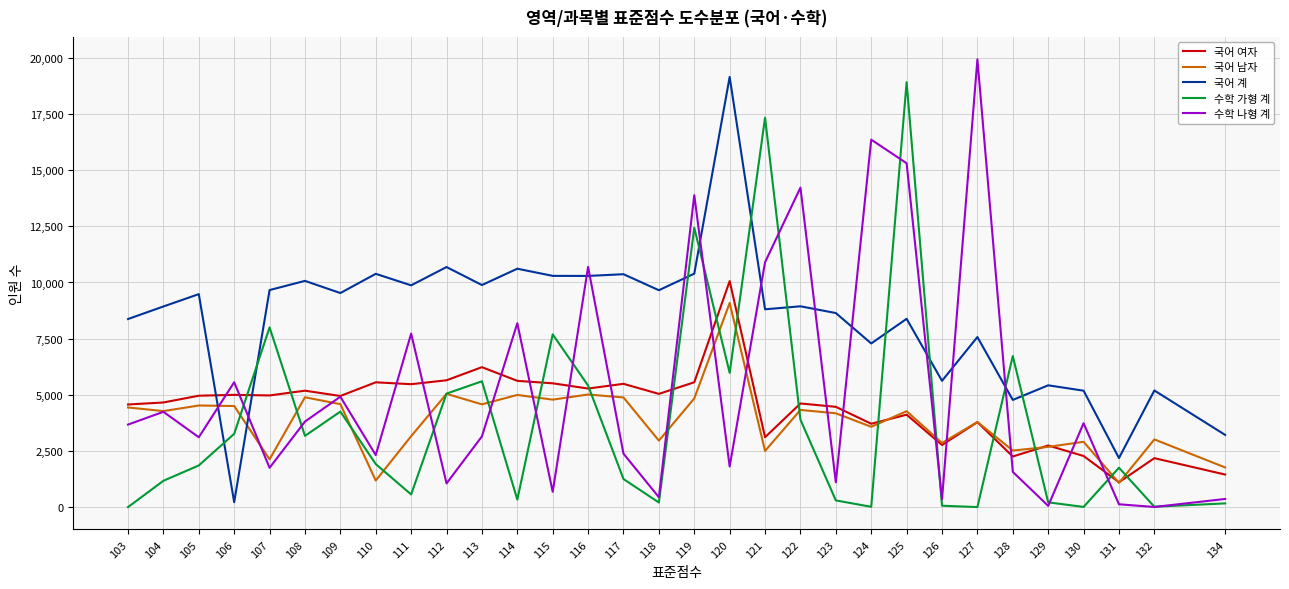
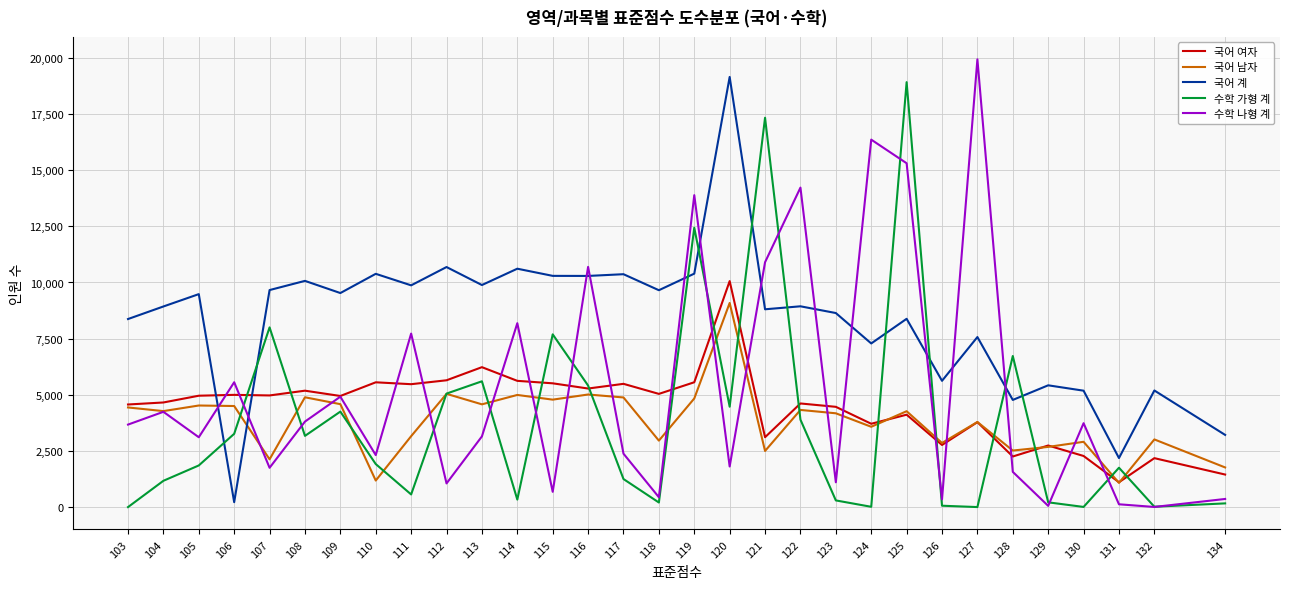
  {
    "국어 여자": {
      "103": "4,600",
      "104": "4,700",
      "105": "5,000",
      "106": "5,000",
      "107": "5,000",
      "108": "5,200",
      "110": "5,600",
      "111": "5,500",
      "112": "5,600",
      "113": "6,200",
      "114": "5,600",
      "115": "5,500",
      "116": "5,300",
      "117": "5,500",
      "118": "5,000",
      "119": "5,600",
      "120": "10,100",
      "121": "3,100",
      "122": "4,600",
      "123": "4,500",
      "124": "3,700",
      "125": "4,100",
      "128": "2,300",
      "130": "2,300",
      "132": "2,200",
      "134": "1,400"
    },
    "국어 남자": {
      "103": "4,400",
      "105": "4,500",
      "106": "4,500",
      "107": "2,100",
      "108": "4,900",
      "109": "4,600",
      "110": "1,200",
      "111": "3,200",
      "113": "4,600",
      "114": "5,000",
      "115": "4,800",
      "116": "5,000",
      "117": "4,900",
      "118": "3,000",
      "119": "4,800",
      "120": "9,100",
      "121": "2,500",
      "122": "4,300",
      "123": "4,200",
      "124": "3,600",
      "125": "4,300",
      "128": "2,500",
      "130": "2,900",
      "132": "3,000",
      "134": "1,800"
    },
    "국어 계": {
      "103": "8,400",
      "104": "8,900",
      "105": "9,500",
      "106": "200",
      "107": "9,700",
      "108": "10,100",
      "109": "9,500",
      "110": "10,400",
      "111": "9,900",
      "112": "10,700",
      "113": "9,900",
      "114": "10,600",
      "115": "10,300",
      "116": "10,300",
      "117": "10,400",
      "118": "9,700",
      "119": "10,400",
      "120": "19,200",
      "121": "8,800",
      "122": "8,900",
      "123": "8,600",
      "124": "7,300",
      "125": "8,400",
      "126": "5,600",
      "127": "7,600",
      "128": "4,800",
      "129": "5,400",
      "130": "5,200",
      "131": "2,200",
      "132": "5,200",
      "134": "3,200"
    },
    "수학 가형 계": {
      "103": "0",
      "104": "1,200",
      "105": "1,900",
      "106": "3,300",
      "107": "8,000",
      "108": "3,200",
      "109": "4,300",
      "110": "1,900",
      "111": "600",
      "113": "5,600",
      "114": "300",
      "115": "7,700",
      "116": "5,400",
      "117": "1,200",
      "118": "200",
      "119": "12,400",
-     "120": "6,000",
+     "120": "4,500",
      "121": "17,300",
      "122": "3,900",
      "123": "300",
      "124": "0",
      "125": "18,900",
      "126": "100",
      "127": "0",
      "128": "6,700",
      "129": "200",
      "130": "0",
      "131": "1,800",
      "134": "200"
    },
    "수학 나형 계": {
      "103": "3,700",
      "105": "3,100",
      "106": "5,600",
      "107": "1,800",
      "108": "3,800",
      "110": "2,300",
      "111": "7,700",
      "112": "1,100",
      "113": "3,100",
      "114": "8,200",
      "115": "700",
      "116": "10,700",
      "117": "2,400",
      "118": "400",
      "119": "13,900",
      "120": "1,800",
      "121": "10,900",
      "122": "14,200",
      "123": "1,100",
      "124": "16,400",
      "125": "15,300",
      "126": "300",
      "127": "19,900",
      "128": "1,600",
      "129": "100",
      "130": "3,700",
      "131": "100",
      "134": "400"
    }
  }
